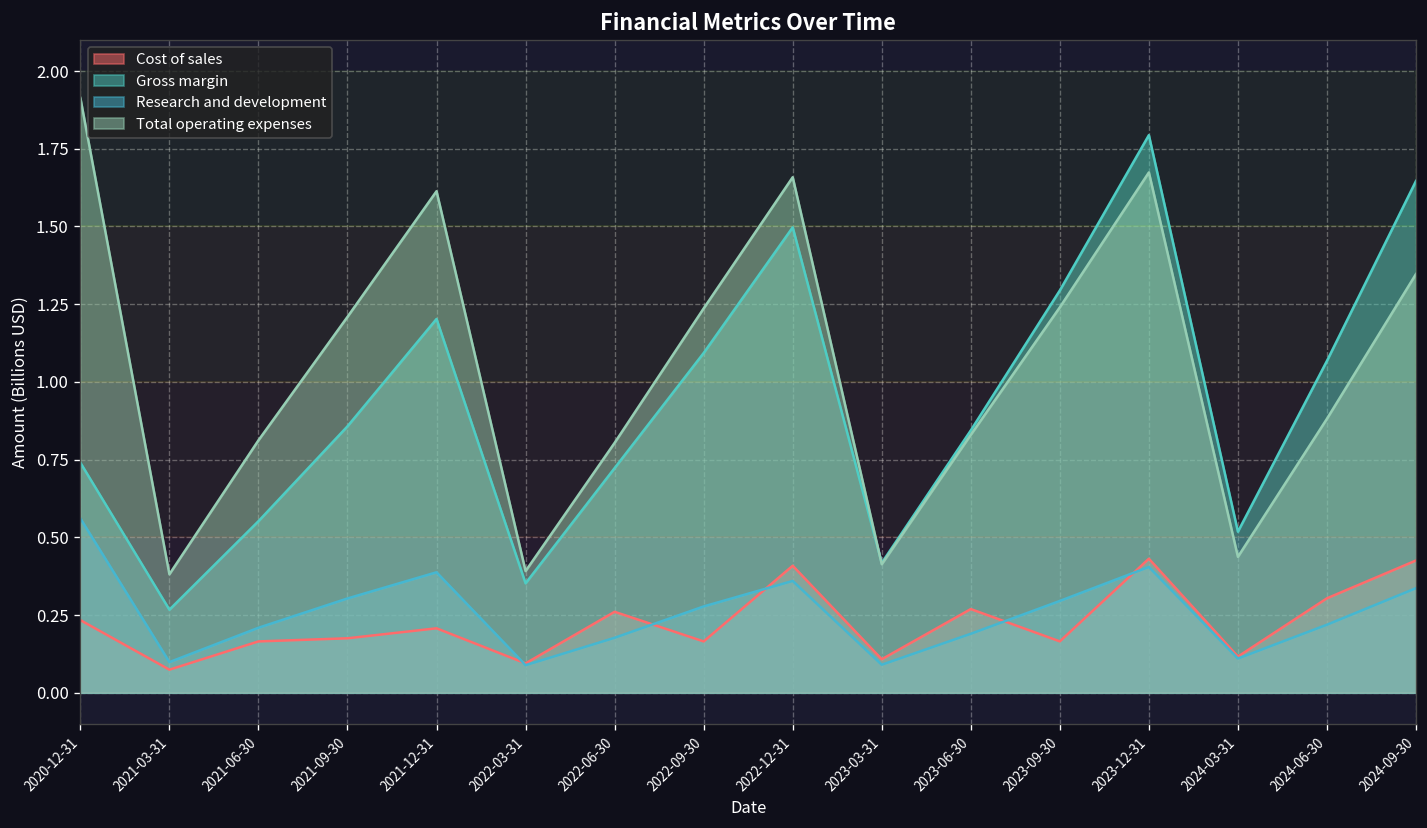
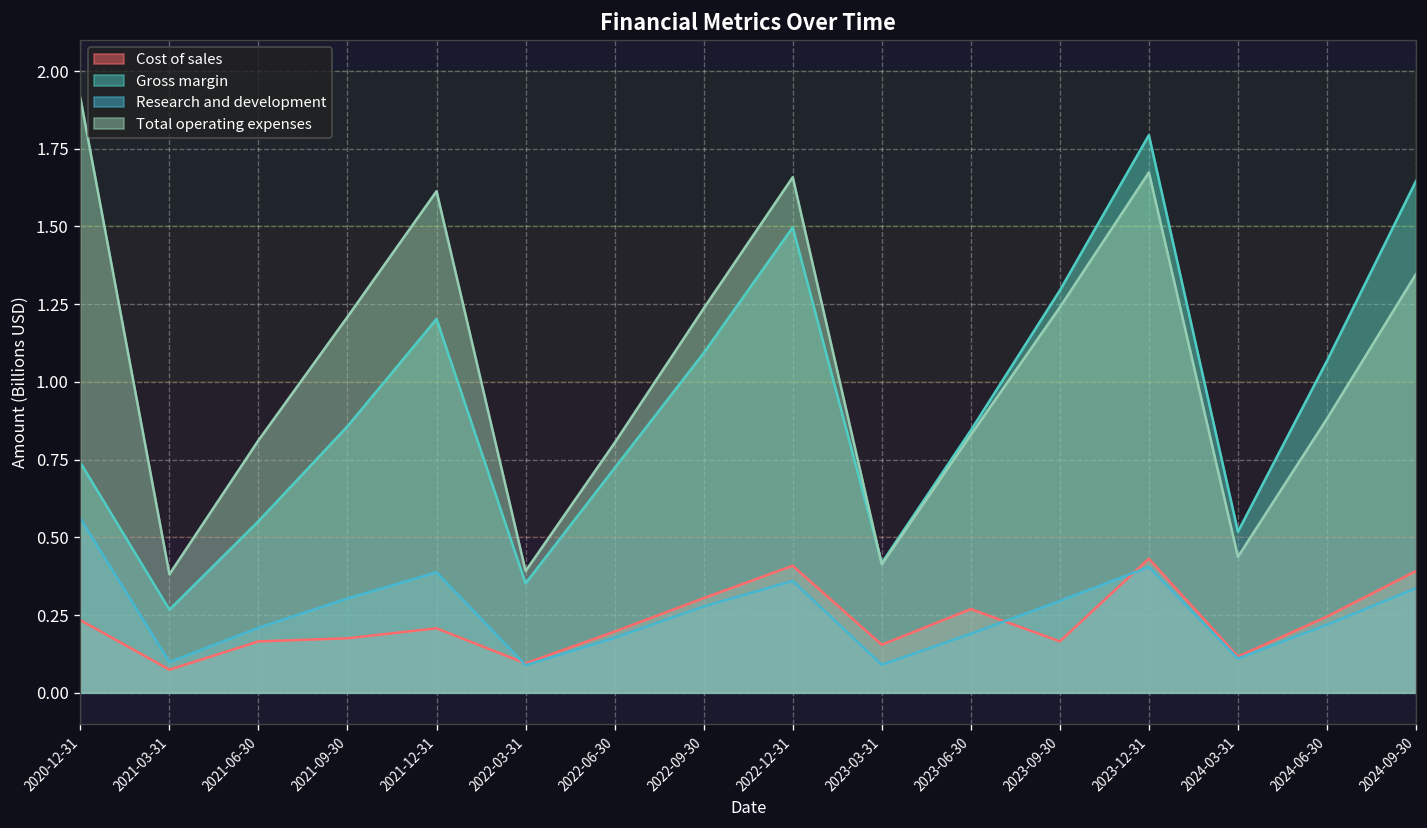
  {
    "Cost of sales": {
      "2020-12-31": 0.23,
      "2021-03-31": 0.07,
      "2021-06-30": 0.17,
      "2021-09-30": 0.18,
      "2021-12-31": 0.21,
-     "2022-06-30": 0.26,
-     "2022-09-30": 0.17,
+     "2022-06-30": 0.20,
+     "2022-09-30": 0.30,
      "2022-12-31": 0.41,
-     "2023-03-31": 0.11,
+     "2023-03-31": 0.15,
      "2023-06-30": 0.27,
      "2023-09-30": 0.17,
      "2023-12-31": 0.43,
-     "2024-06-30": 0.30,
-     "2024-09-30": 0.43
+     "2024-06-30": 0.24,
+     "2024-09-30": 0.39
    }
  }
